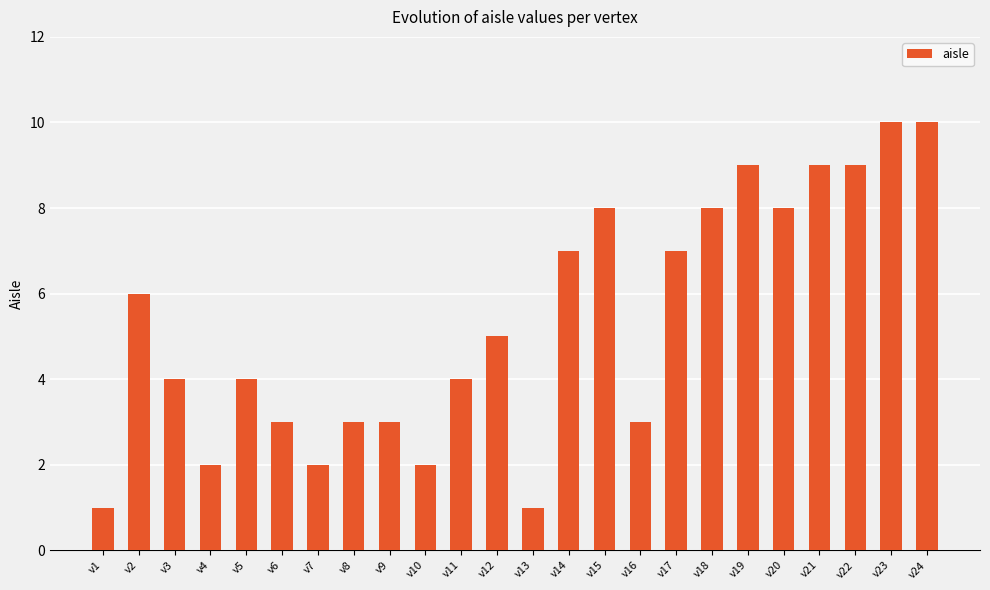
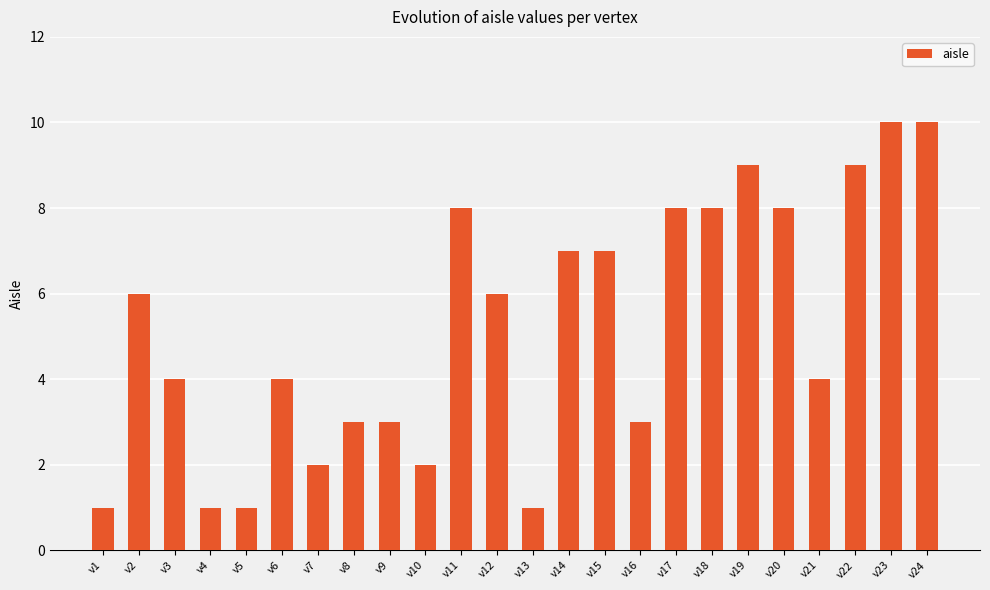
  {
    "v1": 1,
    "v2": 6,
    "v3": 4,
-   "v4": 2,
-   "v5": 4,
-   "v6": 3,
+   "v4": 1,
+   "v5": 1,
+   "v6": 4,
    "v7": 2,
    "v8": 3,
    "v9": 3,
    "v10": 2,
-   "v11": 4,
-   "v12": 5,
+   "v11": 8,
+   "v12": 6,
    "v13": 1,
    "v14": 7,
-   "v15": 8,
+   "v15": 7,
    "v16": 3,
-   "v17": 7,
+   "v17": 8,
    "v18": 8,
    "v19": 9,
    "v20": 8,
-   "v21": 9,
+   "v21": 4,
    "v22": 9,
    "v23": 10,
    "v24": 10
  }
